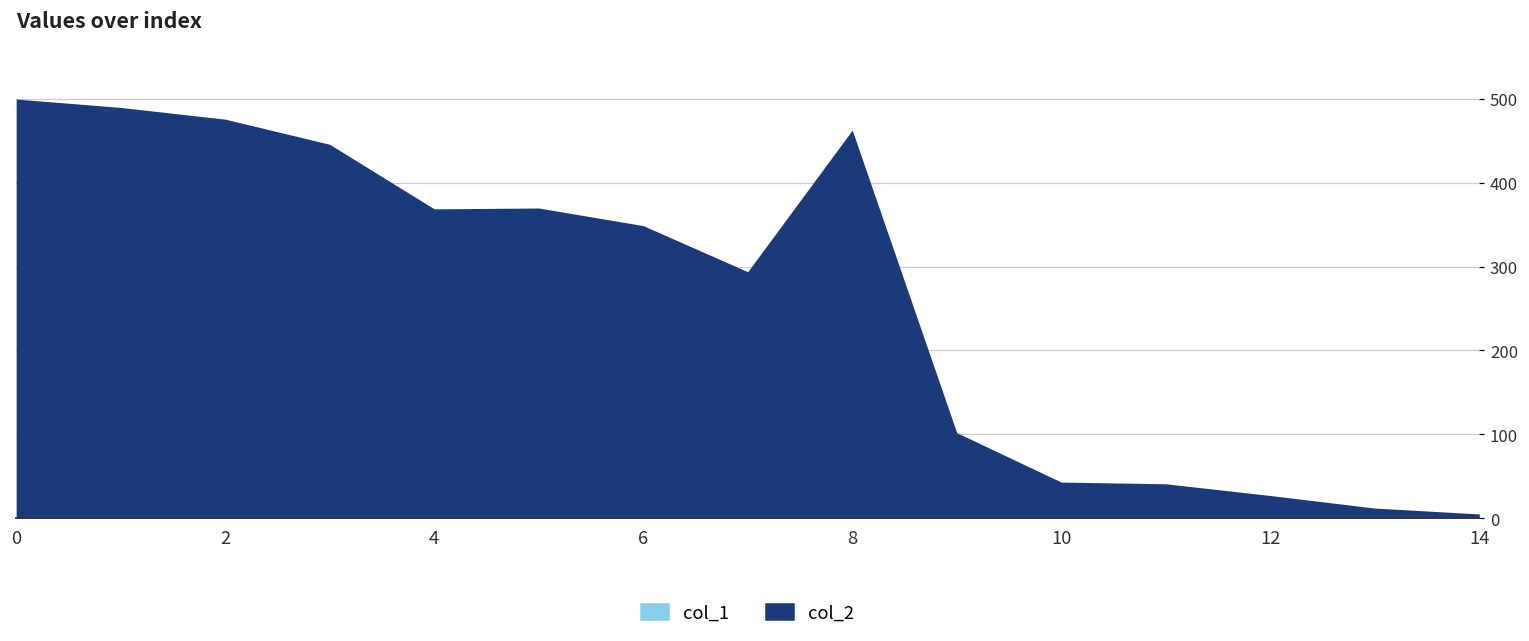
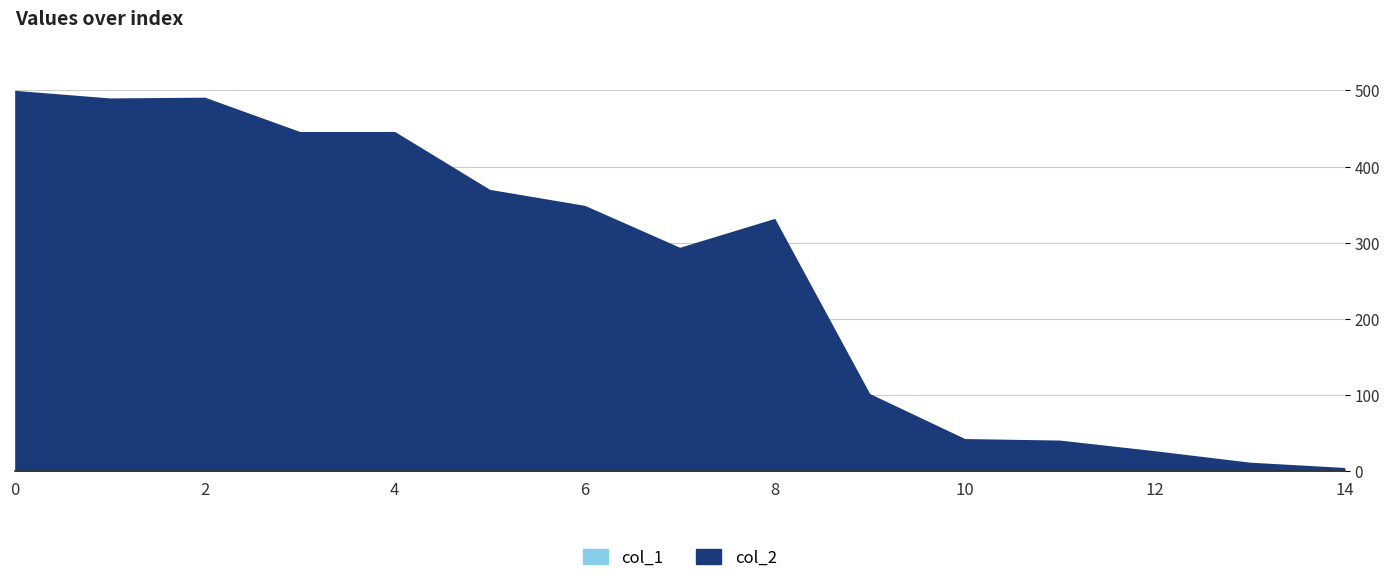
  {
    "col_2": {
      "0": 500,
-     "2": 480,
-     "4": 370,
+     "2": 490,
+     "4": 450,
      "6": 350,
-     "8": 460,
+     "8": 330,
      "10": 40,
      "12": 30,
      "14": 10
    }
  }
